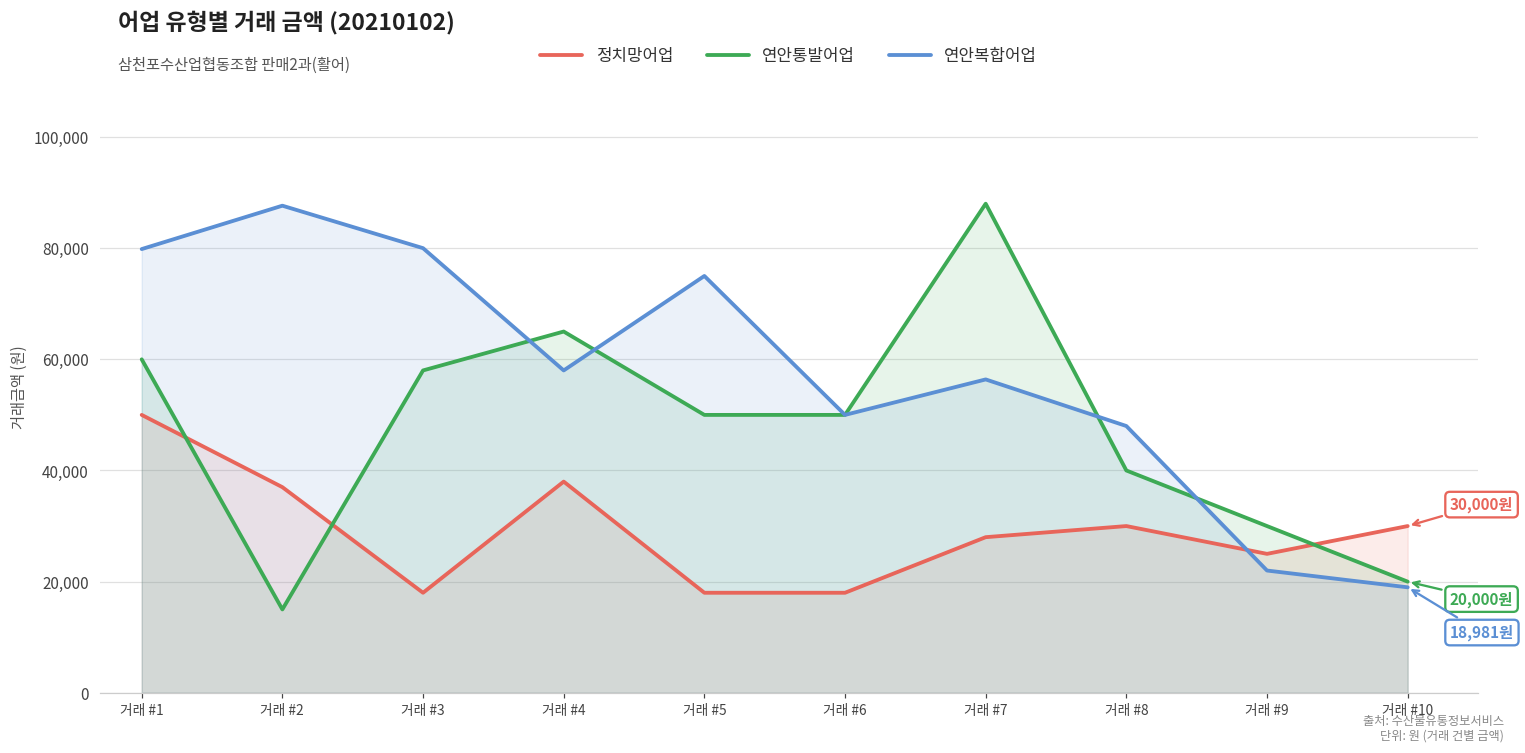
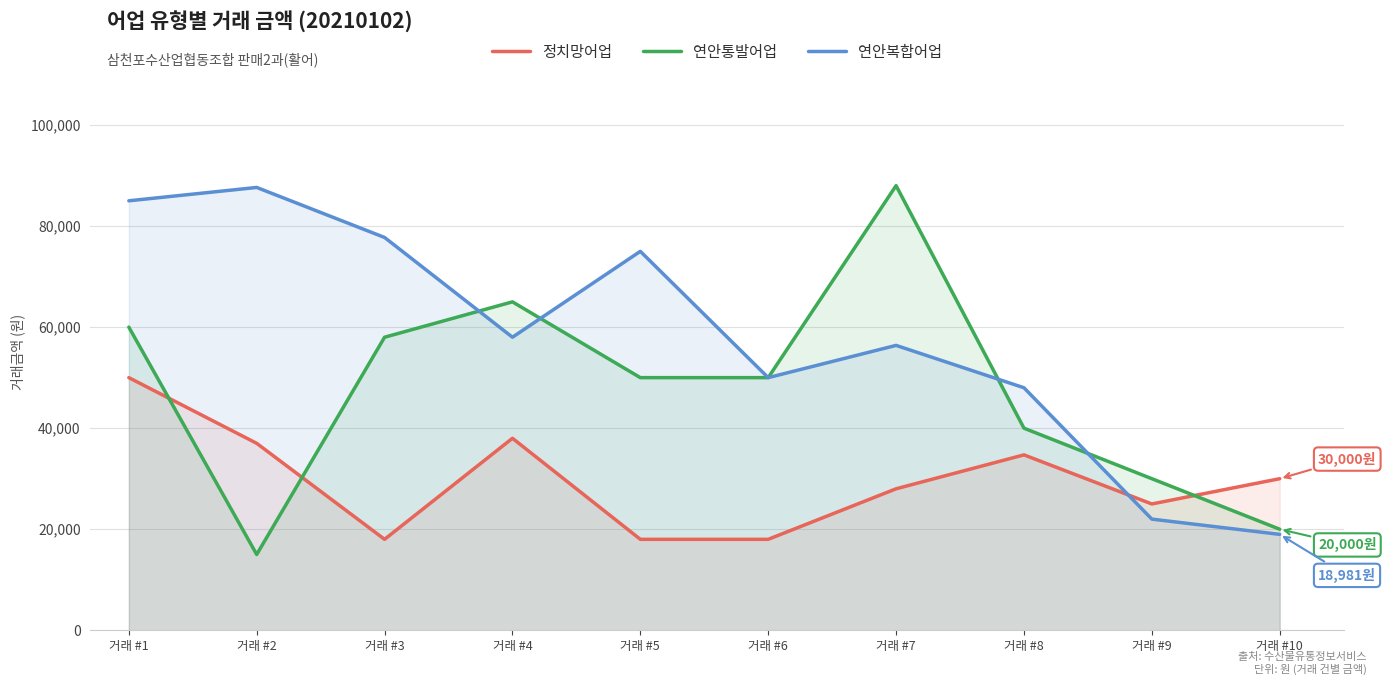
  {
    "정치망어업": {
      "거래 #1": "50,000",
      "거래 #2": "37,000",
      "거래 #3": "18,000",
      "거래 #4": "38,000",
      "거래 #5": "18,000",
      "거래 #6": "18,000",
      "거래 #7": "28,000",
-     "거래 #8": "30,000",
+     "거래 #8": "35,000",
      "거래 #9": "25,000"
    },
    "연안통발어업": {
      "거래 #1": "60,000",
      "거래 #2": "15,000",
      "거래 #3": "58,000",
      "거래 #4": "65,000",
      "거래 #5": "50,000",
      "거래 #7": "88,000",
      "거래 #8": "40,000",
      "거래 #9": "30,000"
    },
    "연안복합어업": {
-     "거래 #1": "80,000",
+     "거래 #1": "85,000",
      "거래 #2": "88,000",
-     "거래 #3": "80,000",
+     "거래 #3": "78,000",
      "거래 #4": "58,000",
      "거래 #5": "75,000",
      "거래 #7": "56,000",
      "거래 #8": "48,000",
      "거래 #9": "22,000"
    }
  }
